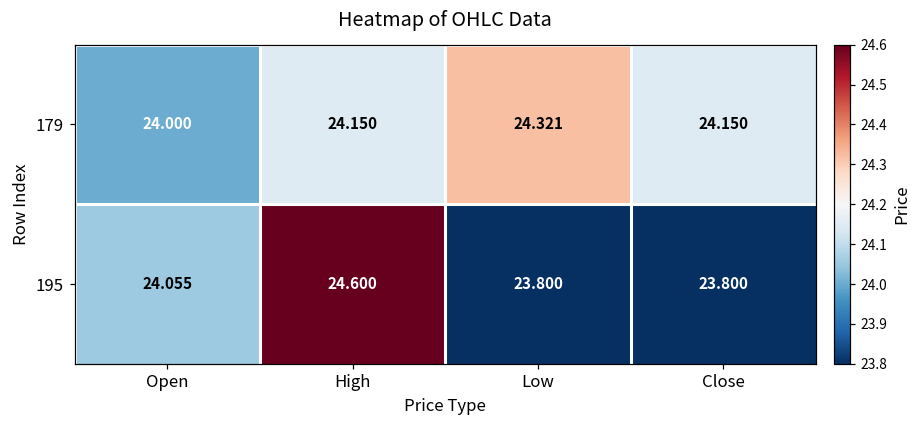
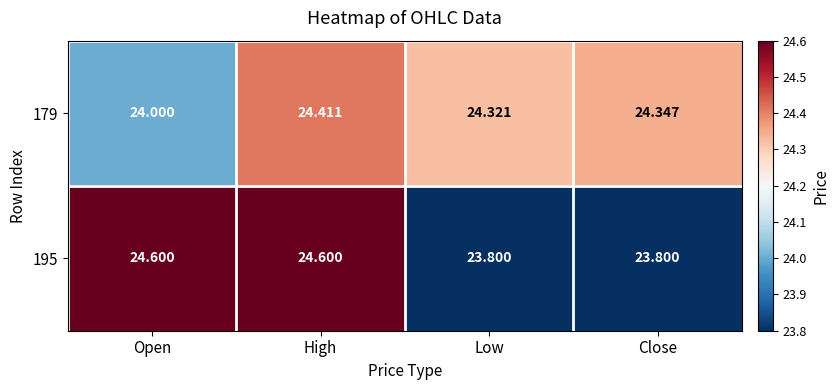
  {
    "179": {
      "Open": 24.000,
-     "High": 24.150,
+     "High": 24.411,
      "Low": 24.321,
-     "Close": 24.150
+     "Close": 24.347
    },
    "195": {
-     "Open": 24.055,
+     "Open": 24.600,
      "High": 24.600,
      "Low": 23.800,
      "Close": 23.800
    }
  }
